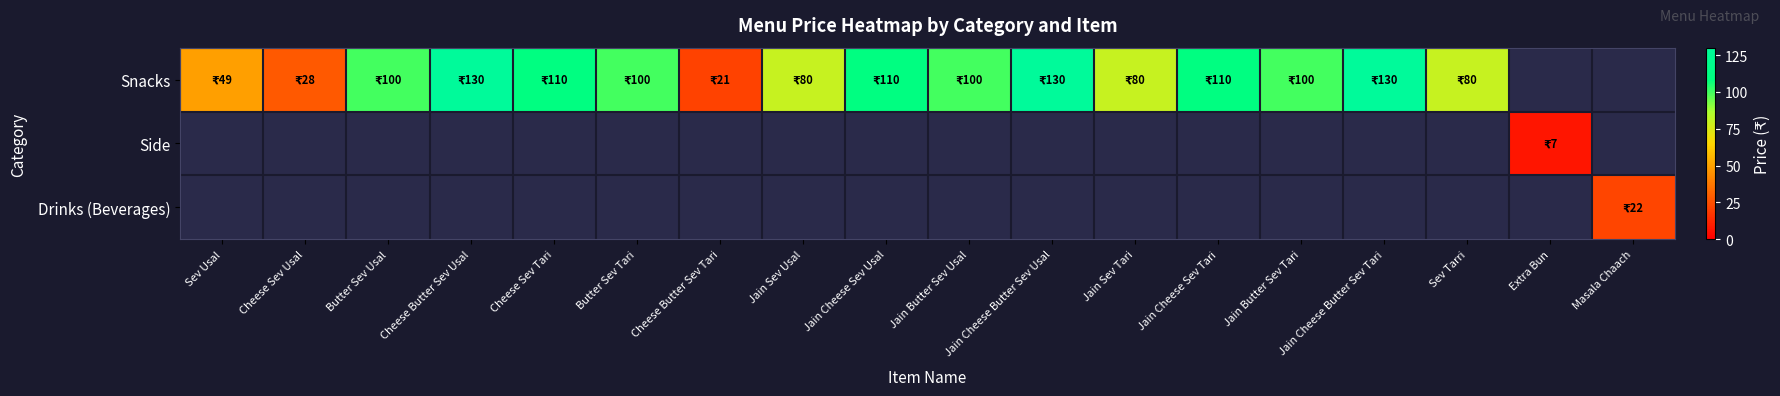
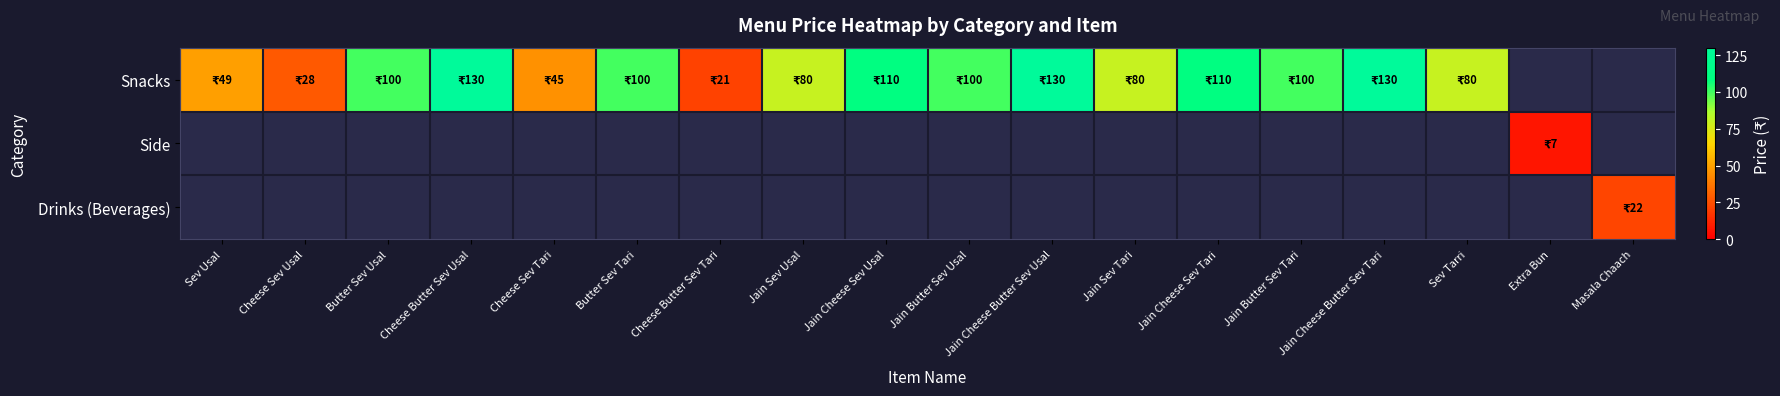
  {
    "Snacks": {
      "Sev Usal": 49,
      "Cheese Sev Usal": 28,
      "Butter Sev Usal": 100,
      "Cheese Butter Sev Usal": 130,
-     "Cheese Sev Tari": 110,
+     "Cheese Sev Tari": 45,
      "Butter Sev Tari": 100,
      "Cheese Butter Sev Tari": 21,
      "Jain Sev Usal": 80,
      "Jain Cheese Sev Usal": 110,
      "Jain Butter Sev Usal": 100,
      "Jain Cheese Butter Sev Usal": 130,
      "Jain Sev Tari": 80,
      "Jain Cheese Sev Tari": 110,
      "Jain Butter Sev Tari": 100,
      "Jain Cheese Butter Sev Tari": 130,
      "Sev Tarri": 80
    },
    "Side": {
      "Extra Bun": 7
    },
    "Drinks (Beverages)": {
      "Masala Chaach": 22
    }
  }
